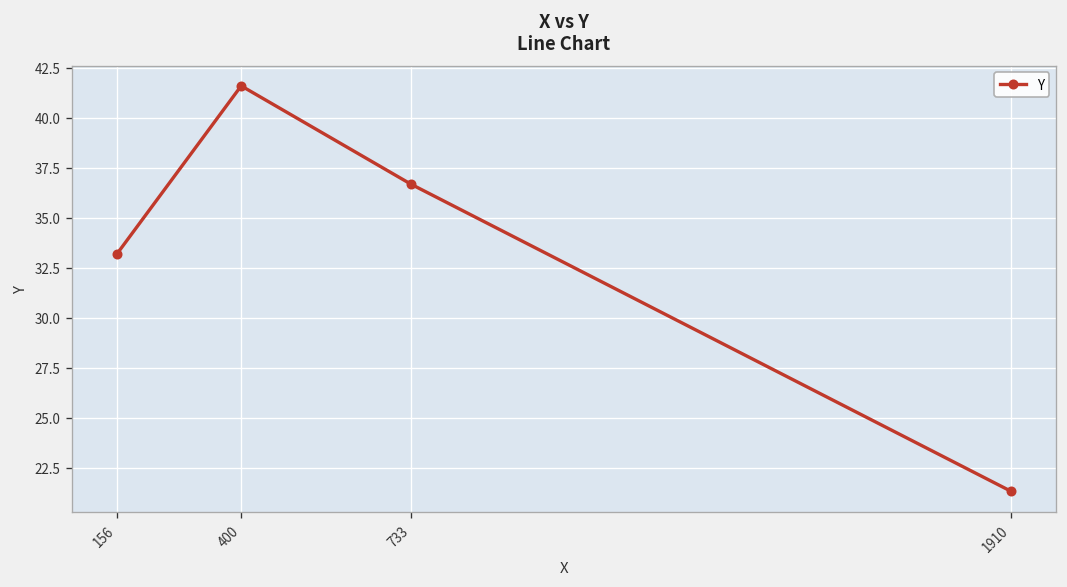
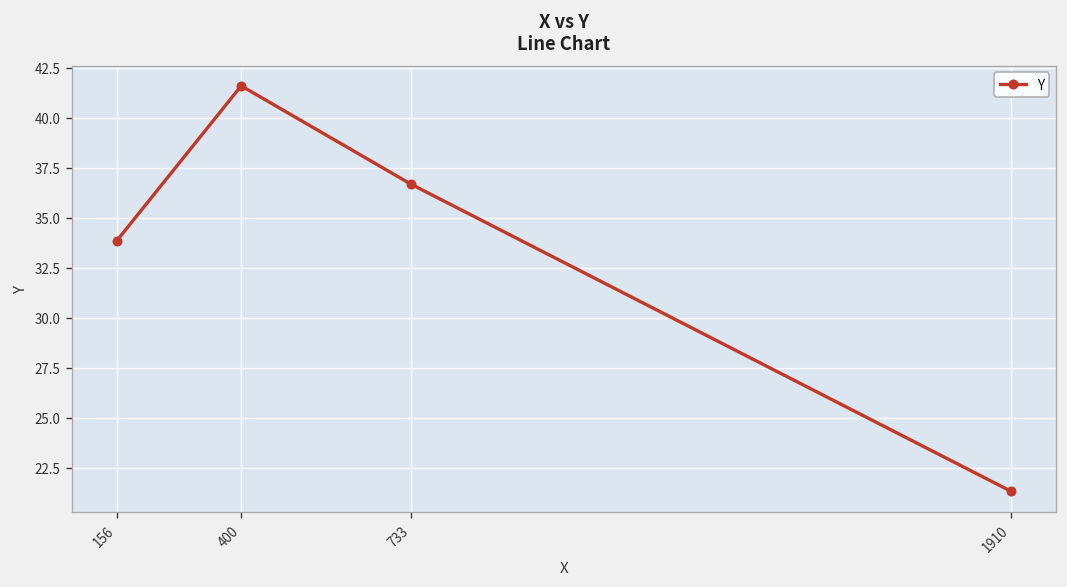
  {
-   "156": 33.2,
+   "156": 33.9,
    "400": 41.6,
    "733": 36.7,
    "1910": 21.3
  }
